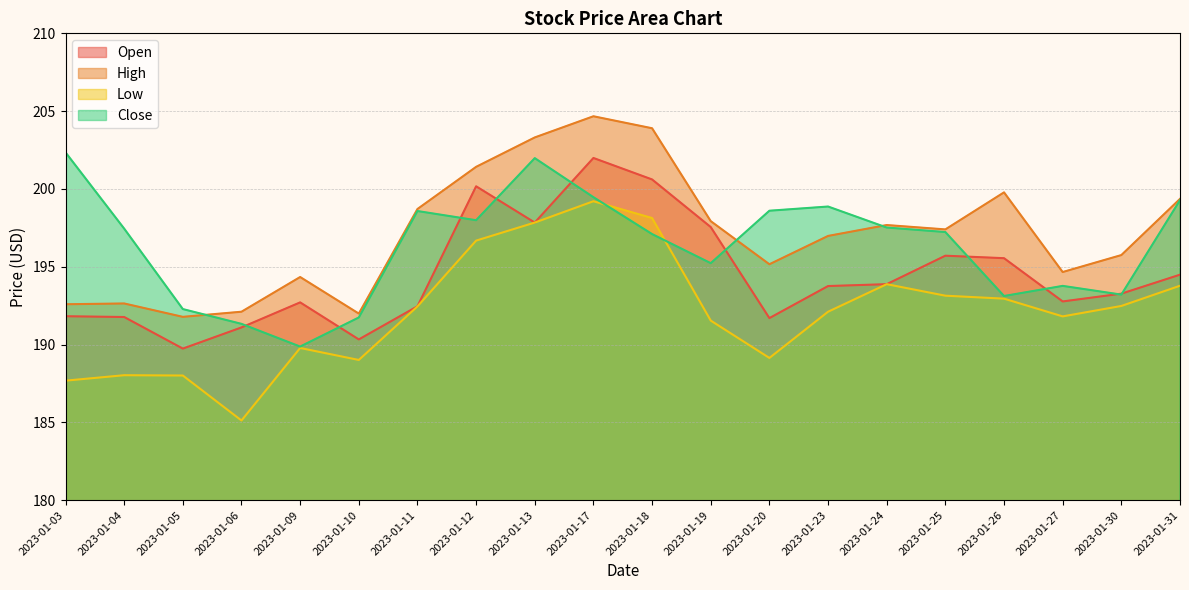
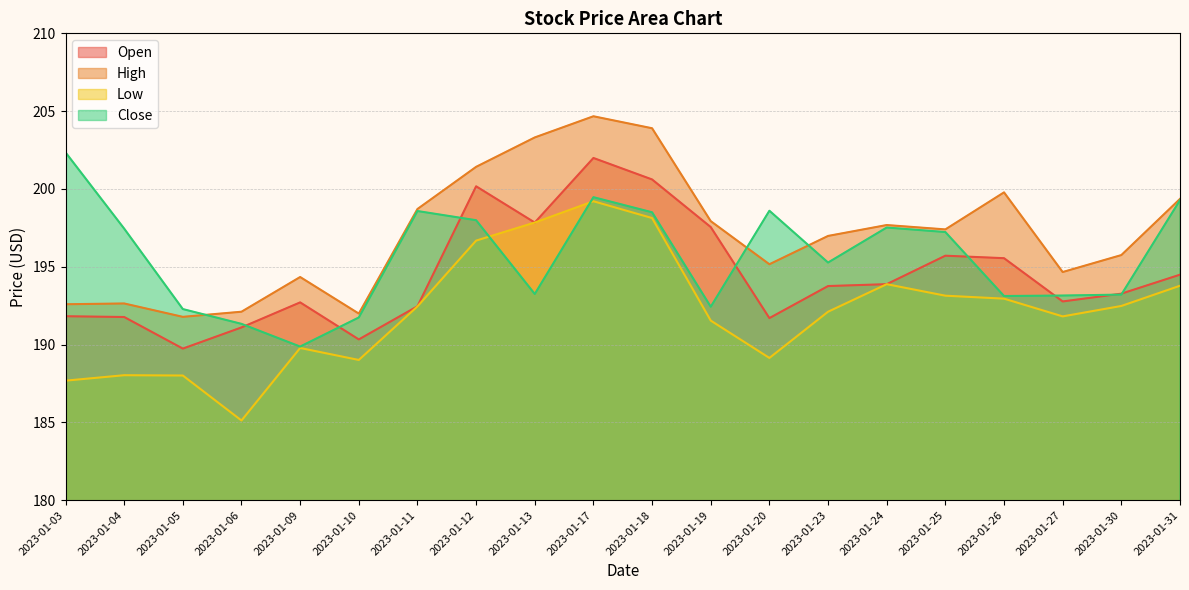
  {
    "Close": {
      "2023-01-03": 202.4,
      "2023-01-04": 197.5,
      "2023-01-05": 192.3,
      "2023-01-06": 191.3,
      "2023-01-10": 191.7,
      "2023-01-12": 198.0,
-     "2023-01-13": 202.0,
+     "2023-01-13": 193.3,
      "2023-01-17": 199.5,
-     "2023-01-18": 197.1,
-     "2023-01-19": 195.2,
+     "2023-01-18": 198.5,
+     "2023-01-19": 192.4,
      "2023-01-20": 198.6,
-     "2023-01-23": 198.9,
+     "2023-01-23": 195.3,
      "2023-01-25": 197.2,
      "2023-01-26": 193.1,
-     "2023-01-27": 193.8
+     "2023-01-27": 193.2
    }
  }
